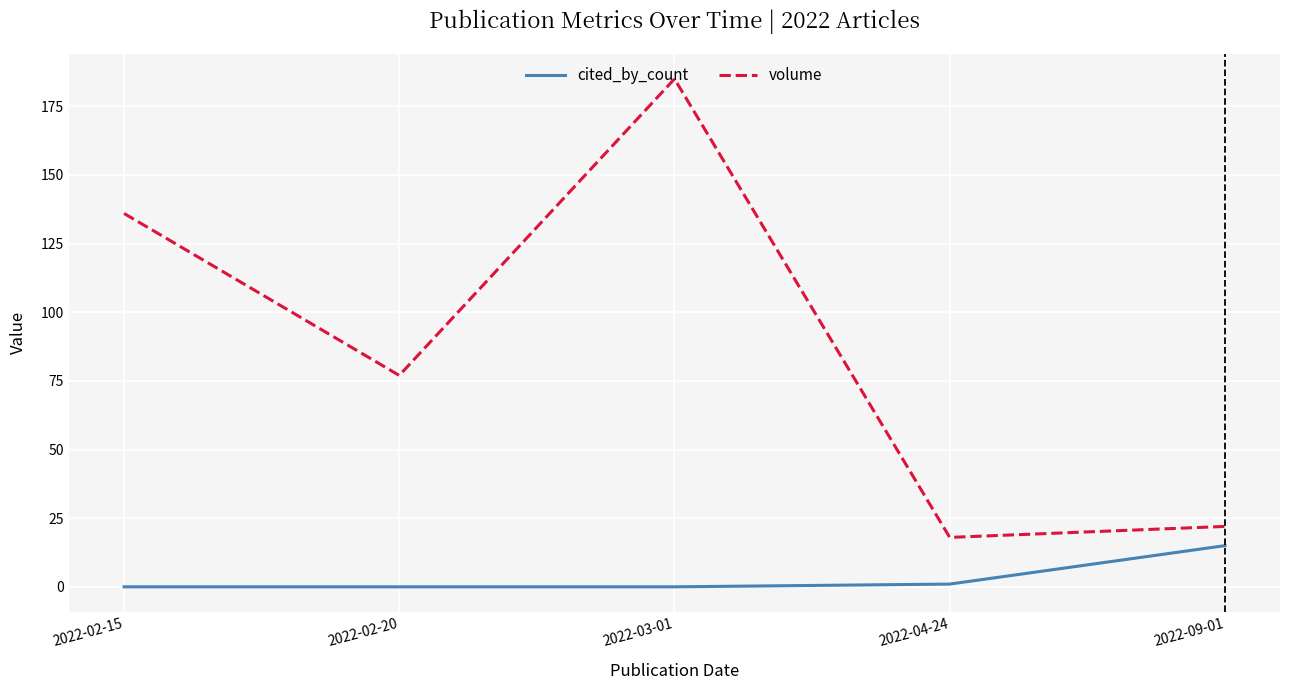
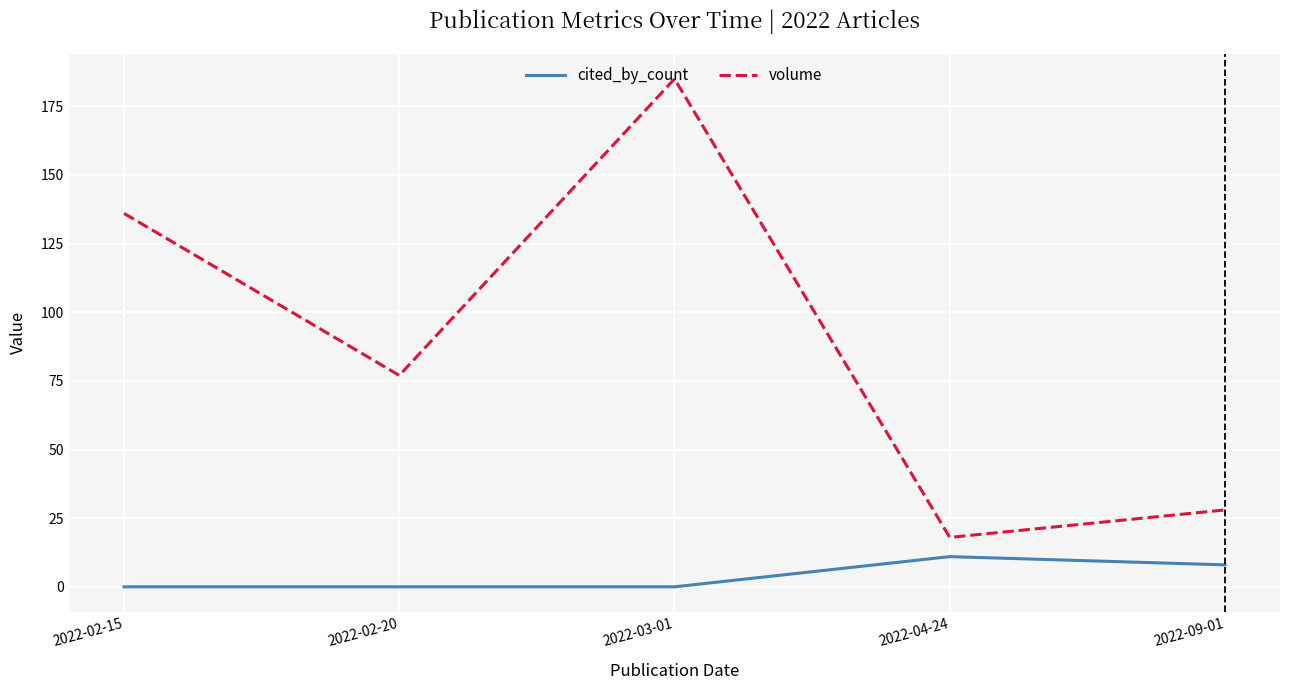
  {
    "cited_by_count": {
      "2022-02-15": 0,
      "2022-02-20": 0,
      "2022-03-01": 0,
-     "2022-04-24": 1,
-     "2022-09-01": 15
+     "2022-04-24": 11,
+     "2022-09-01": 8
    },
    "volume": {
      "2022-02-15": 136,
      "2022-02-20": 77,
      "2022-03-01": 185,
      "2022-04-24": 18,
-     "2022-09-01": 22
+     "2022-09-01": 28
    }
  }
